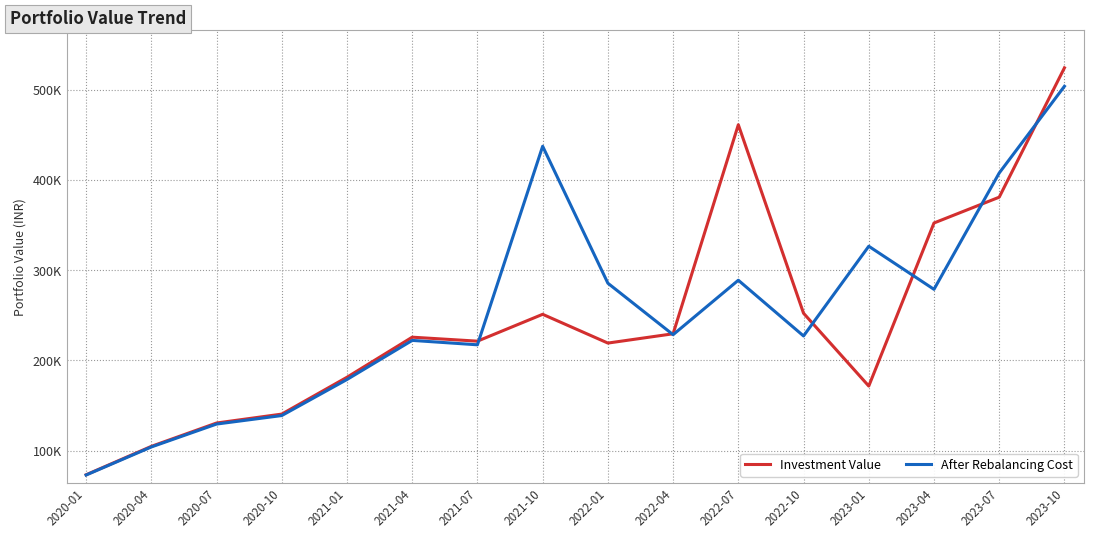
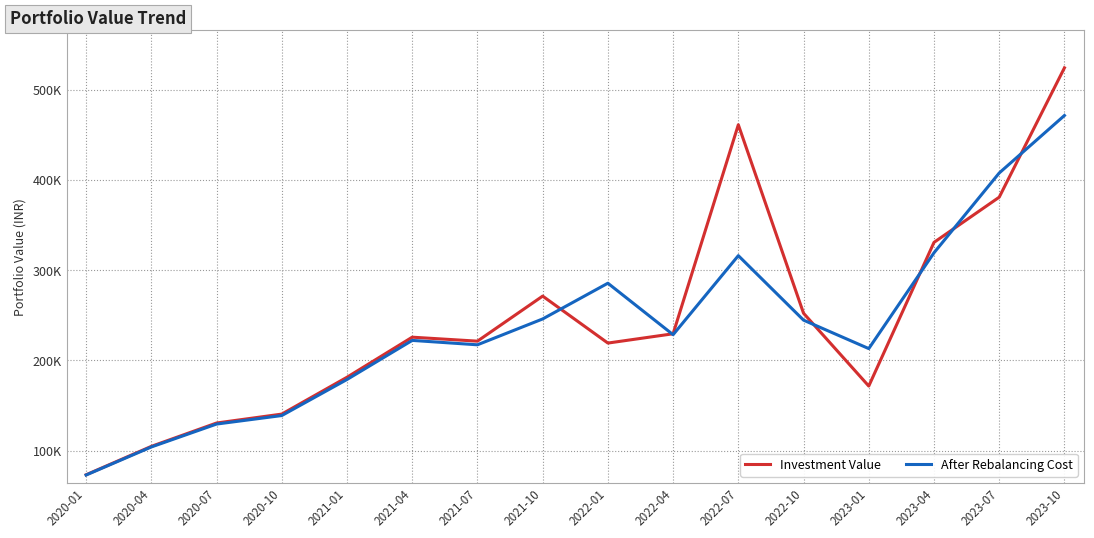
  {
    "Investment Value": {
      "2021-04": 230000,
      "2021-07": 220000,
-     "2021-10": 250000,
+     "2021-10": 270000,
      "2022-01": 220000,
      "2022-07": 460000,
      "2022-10": 250000,
      "2023-01": 170000,
-     "2023-04": 350000,
+     "2023-04": 330000,
      "2023-07": 380000,
      "2023-10": 520000
    },
    "After Rebalancing Cost": {
      "2021-04": 220000,
      "2021-07": 220000,
-     "2021-10": 440000,
+     "2021-10": 250000,
      "2022-01": 290000,
-     "2022-07": 290000,
-     "2022-10": 230000,
-     "2023-01": 330000,
-     "2023-04": 280000,
+     "2022-07": 320000,
+     "2022-10": 240000,
+     "2023-01": 210000,
+     "2023-04": 320000,
      "2023-07": 410000,
-     "2023-10": 500000
+     "2023-10": 470000
    }
  }
